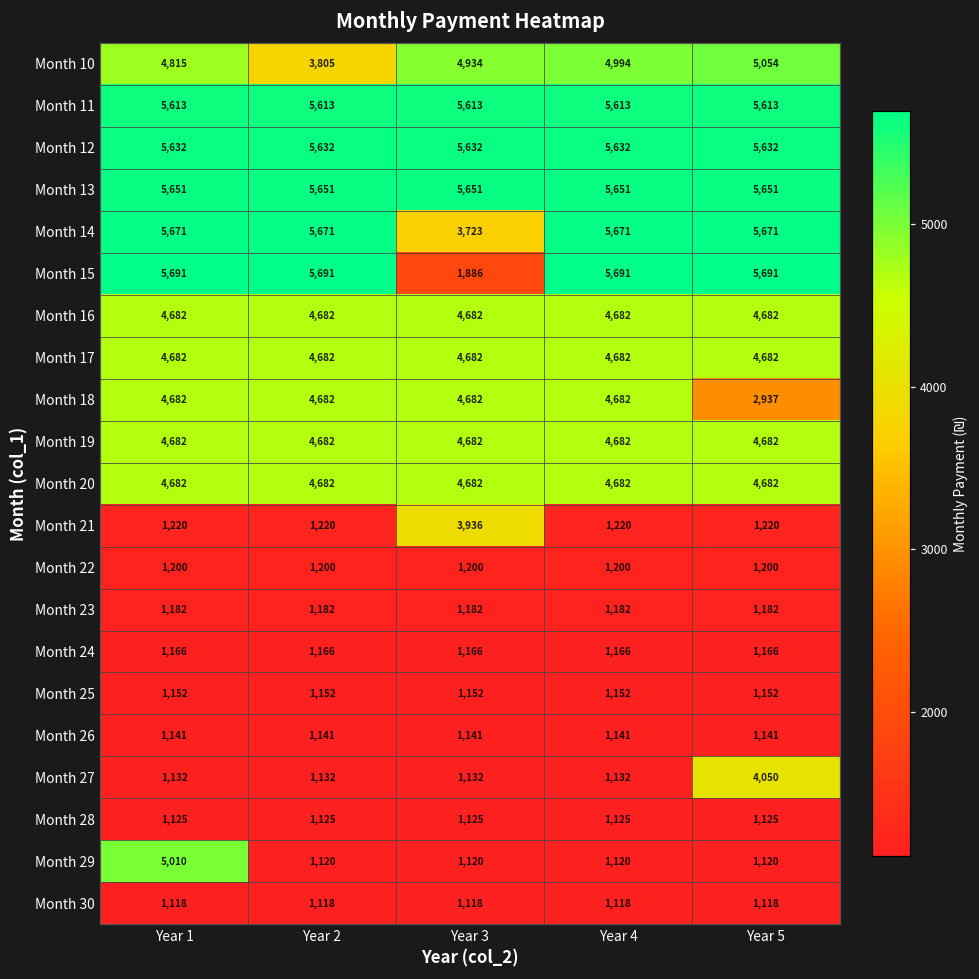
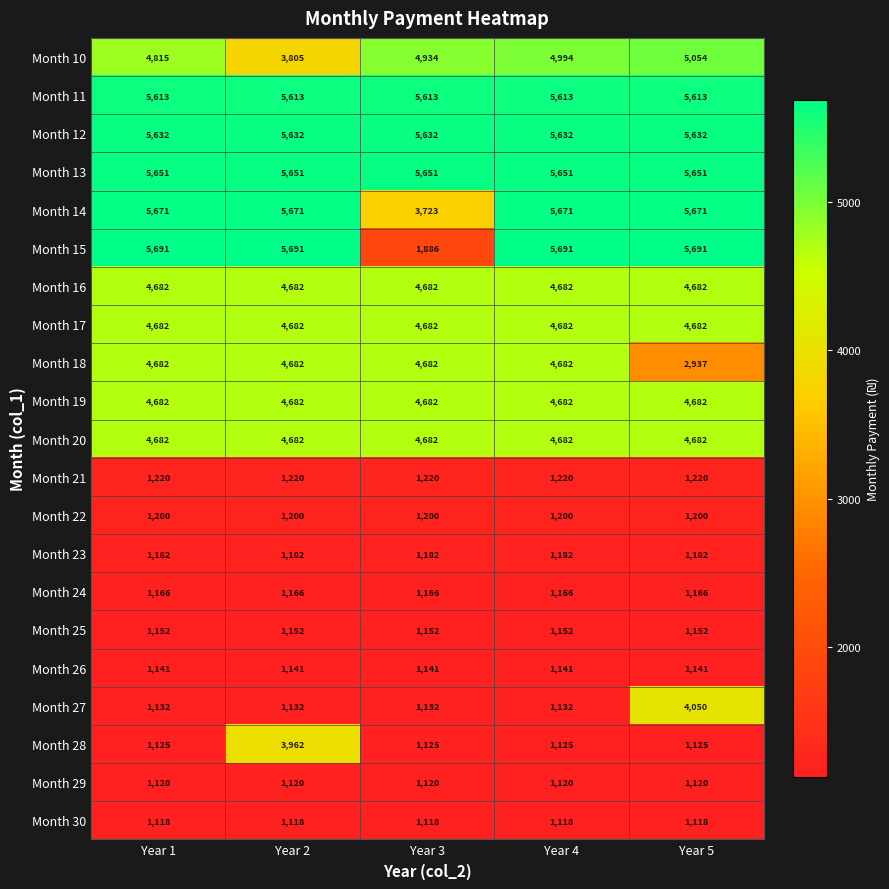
  {
    "Month 10": {
      "Year 1": "4,815",
      "Year 2": "3,805",
      "Year 3": "4,934",
      "Year 4": "4,994",
      "Year 5": "5,054"
    },
    "Month 11": {
      "Year 1": "5,613",
      "Year 2": "5,613",
      "Year 3": "5,613",
      "Year 4": "5,613",
      "Year 5": "5,613"
    },
    "Month 12": {
      "Year 1": "5,632",
      "Year 2": "5,632",
      "Year 3": "5,632",
      "Year 4": "5,632",
      "Year 5": "5,632"
    },
    "Month 13": {
      "Year 1": "5,651",
      "Year 2": "5,651",
      "Year 3": "5,651",
      "Year 4": "5,651",
      "Year 5": "5,651"
    },
    "Month 14": {
      "Year 1": "5,671",
      "Year 2": "5,671",
      "Year 3": "3,723",
      "Year 4": "5,671",
      "Year 5": "5,671"
    },
    "Month 15": {
      "Year 1": "5,691",
      "Year 2": "5,691",
      "Year 3": "1,886",
      "Year 4": "5,691",
      "Year 5": "5,691"
    },
    "Month 16": {
      "Year 1": "4,682",
      "Year 2": "4,682",
      "Year 3": "4,682",
      "Year 4": "4,682",
      "Year 5": "4,682"
    },
    "Month 17": {
      "Year 1": "4,682",
      "Year 2": "4,682",
      "Year 3": "4,682",
      "Year 4": "4,682",
      "Year 5": "4,682"
    },
    "Month 18": {
      "Year 1": "4,682",
      "Year 2": "4,682",
      "Year 3": "4,682",
      "Year 4": "4,682",
      "Year 5": "2,937"
    },
    "Month 19": {
      "Year 1": "4,682",
      "Year 2": "4,682",
      "Year 3": "4,682",
      "Year 4": "4,682",
      "Year 5": "4,682"
    },
    "Month 20": {
      "Year 1": "4,682",
      "Year 2": "4,682",
      "Year 3": "4,682",
      "Year 4": "4,682",
      "Year 5": "4,682"
    },
    "Month 21": {
      "Year 1": "1,220",
      "Year 2": "1,220",
-     "Year 3": "3,936",
+     "Year 3": "1,220",
      "Year 4": "1,220",
      "Year 5": "1,220"
    },
    "Month 22": {
      "Year 1": "1,200",
      "Year 2": "1,200",
      "Year 3": "1,200",
      "Year 4": "1,200",
      "Year 5": "1,200"
    },
    "Month 23": {
      "Year 1": "1,182",
      "Year 2": "1,182",
      "Year 3": "1,182",
      "Year 4": "1,182",
      "Year 5": "1,182"
    },
    "Month 24": {
      "Year 1": "1,166",
      "Year 2": "1,166",
      "Year 3": "1,166",
      "Year 4": "1,166",
      "Year 5": "1,166"
    },
    "Month 25": {
      "Year 1": "1,152",
      "Year 2": "1,152",
      "Year 3": "1,152",
      "Year 4": "1,152",
      "Year 5": "1,152"
    },
    "Month 26": {
      "Year 1": "1,141",
      "Year 2": "1,141",
      "Year 3": "1,141",
      "Year 4": "1,141",
      "Year 5": "1,141"
    },
    "Month 27": {
      "Year 1": "1,132",
      "Year 2": "1,132",
      "Year 3": "1,132",
      "Year 4": "1,132",
      "Year 5": "4,050"
    },
    "Month 28": {
      "Year 1": "1,125",
-     "Year 2": "1,125",
+     "Year 2": "3,962",
      "Year 3": "1,125",
      "Year 4": "1,125",
      "Year 5": "1,125"
    },
    "Month 29": {
-     "Year 1": "5,010",
+     "Year 1": "1,120",
      "Year 2": "1,120",
      "Year 3": "1,120",
      "Year 4": "1,120",
      "Year 5": "1,120"
    },
    "Month 30": {
      "Year 1": "1,118",
      "Year 2": "1,118",
      "Year 3": "1,118",
      "Year 4": "1,118",
      "Year 5": "1,118"
    }
  }
